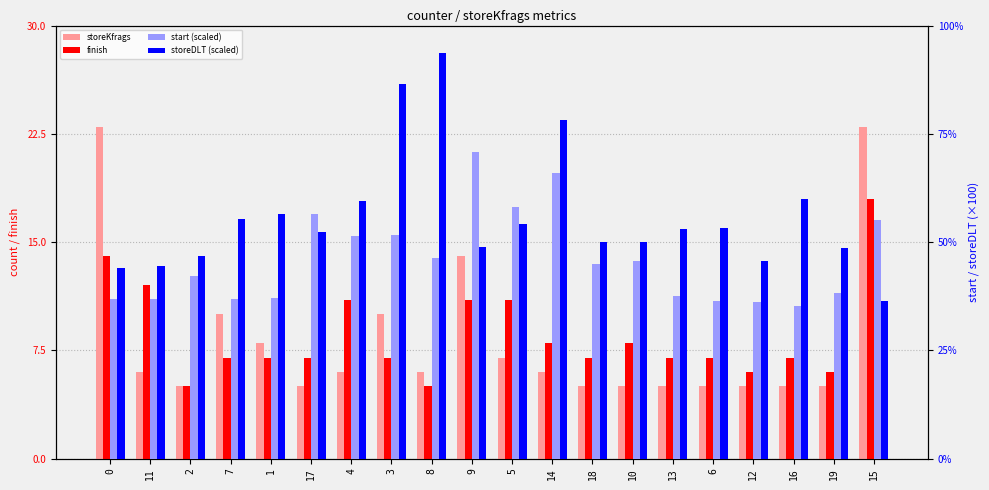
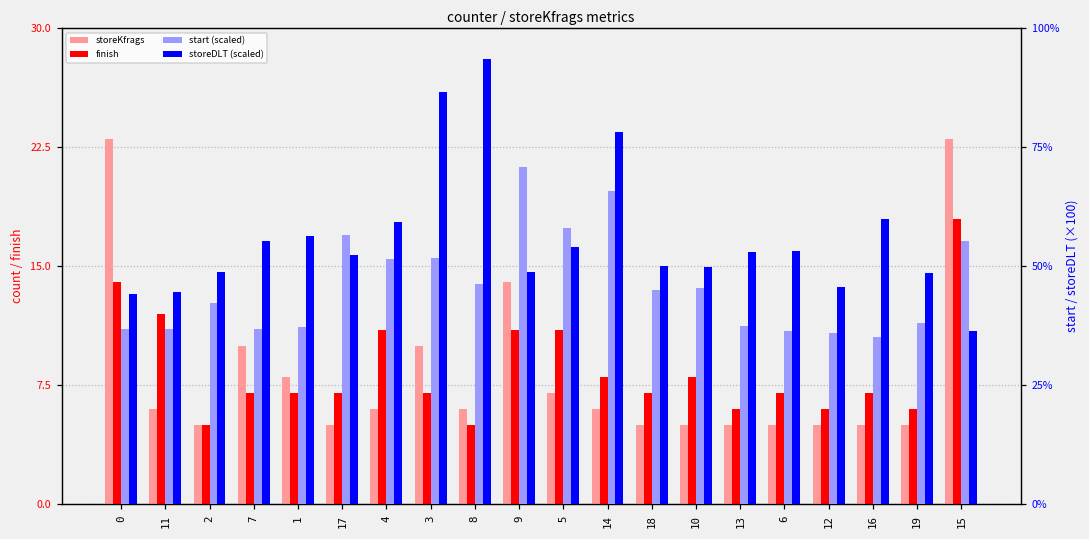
  {
    "storeKfrags": {
      "0": "23",
      "11": "6",
      "2": "5",
      "7": "10",
      "1": "8",
      "17": "5",
      "4": "6",
      "3": "10",
      "8": "6",
      "9": "14",
      "5": "7",
      "14": "6",
      "18": "5",
      "10": "5",
      "13": "5",
      "6": "5",
      "12": "5",
      "16": "5",
      "19": "5",
      "15": "23"
    },
    "finish": {
      "0": "14",
      "11": "12",
      "2": "5",
      "7": "7",
      "1": "7",
      "17": "7",
      "4": "11",
      "3": "7",
      "8": "5",
      "9": "11",
      "5": "11",
      "14": "8",
      "18": "7",
      "10": "8",
-     "13": "7",
+     "13": "6",
      "6": "7",
      "12": "6",
      "16": "7",
      "19": "6",
      "15": "18"
    },
    "start (scaled)": {
      "0": "37%",
      "11": "37%",
      "2": "42%",
      "7": "37%",
      "1": "37%",
      "17": "57%",
      "4": "51%",
      "3": "52%",
      "8": "46%",
      "9": "71%",
      "5": "58%",
      "14": "66%",
      "18": "45%",
      "10": "46%",
      "13": "37%",
      "6": "36%",
      "12": "36%",
      "16": "35%",
      "19": "38%",
      "15": "55%"
    },
    "storeDLT (scaled)": {
      "0": "44%",
      "11": "45%",
-     "2": "47%",
+     "2": "49%",
      "7": "55%",
      "1": "56%",
      "17": "52%",
      "4": "59%",
      "3": "87%",
      "8": "94%",
      "9": "49%",
      "5": "54%",
      "14": "78%",
      "18": "50%",
      "10": "50%",
      "13": "53%",
      "6": "53%",
      "12": "46%",
      "16": "60%",
      "19": "49%",
      "15": "36%"
    }
  }
